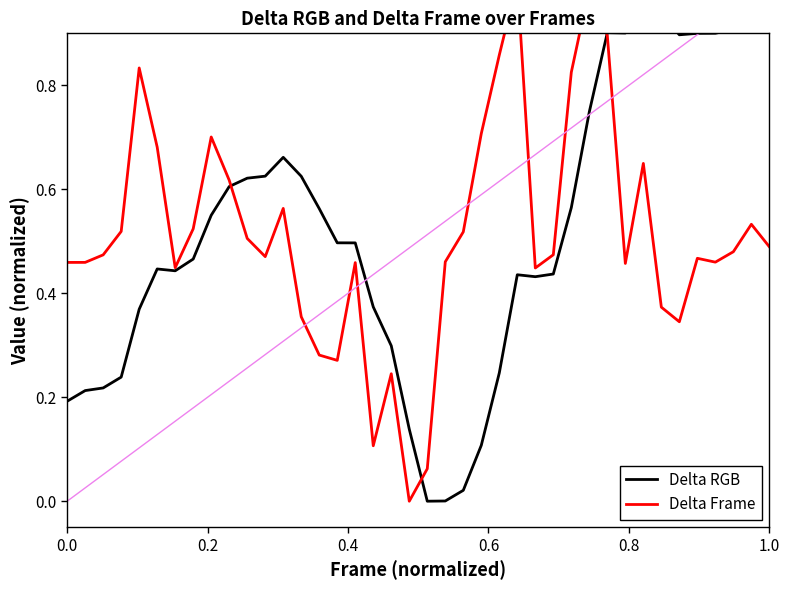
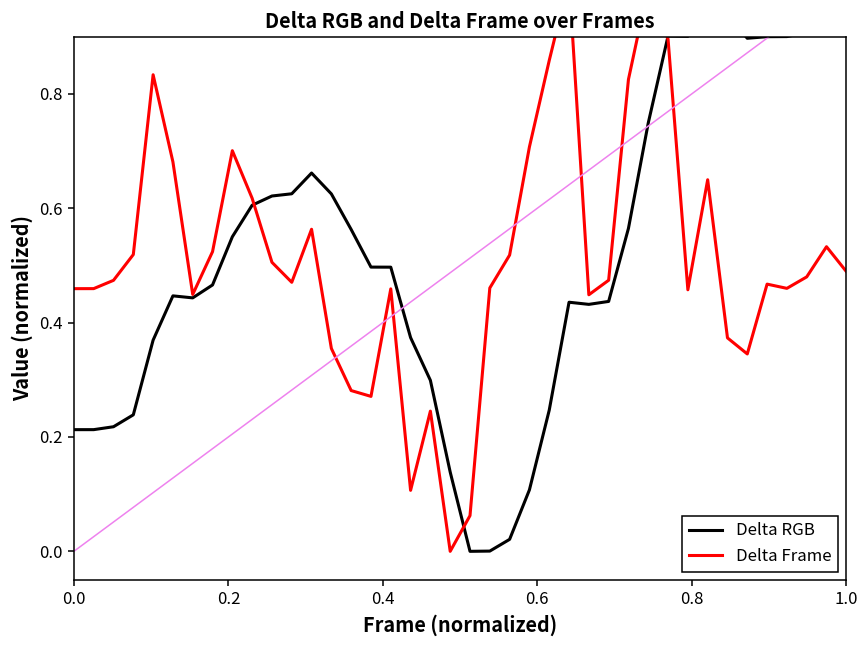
  {
    "Delta RGB": {
-     "0.0": 0.19
+     "0.0": 0.21
    },
    "Delta Frame": {
      "0.0": 0.46,
      "1.0": 0.49
    }
  }
